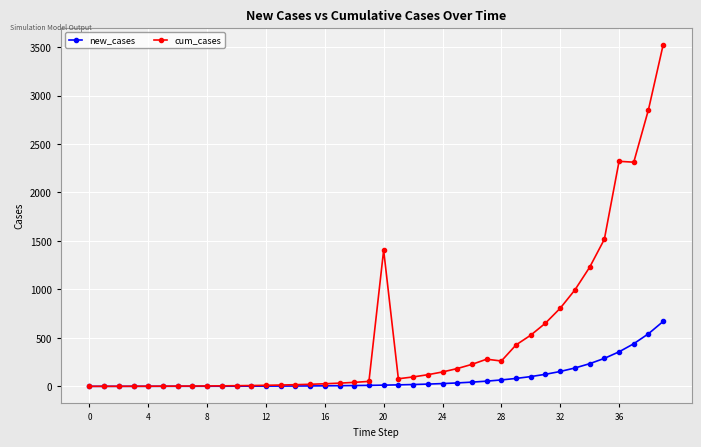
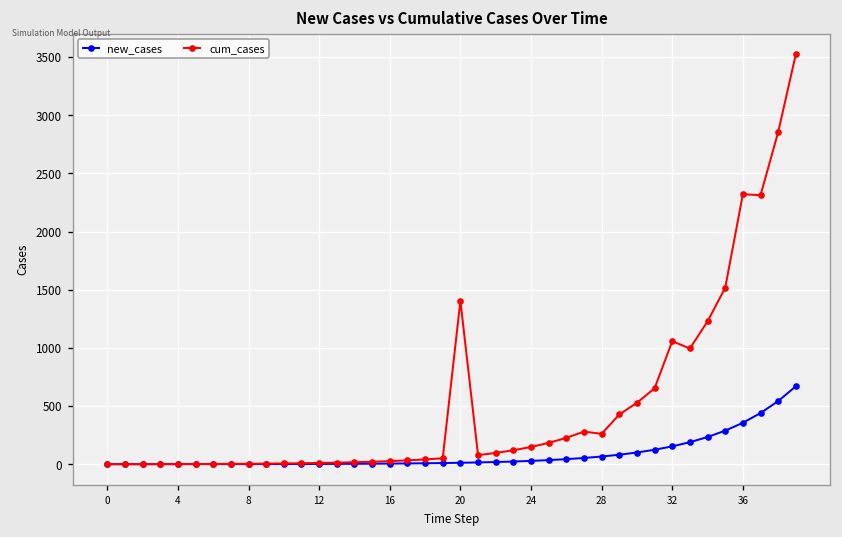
  {
    "new_cases": {
      "20": 0,
      "24": 0,
      "28": 100,
      "32": 200,
      "36": 400
    },
    "cum_cases": {
      "20": 1400,
      "24": 100,
      "28": 300,
-     "32": 800,
+     "32": 1100,
      "36": 2300
    }
  }
